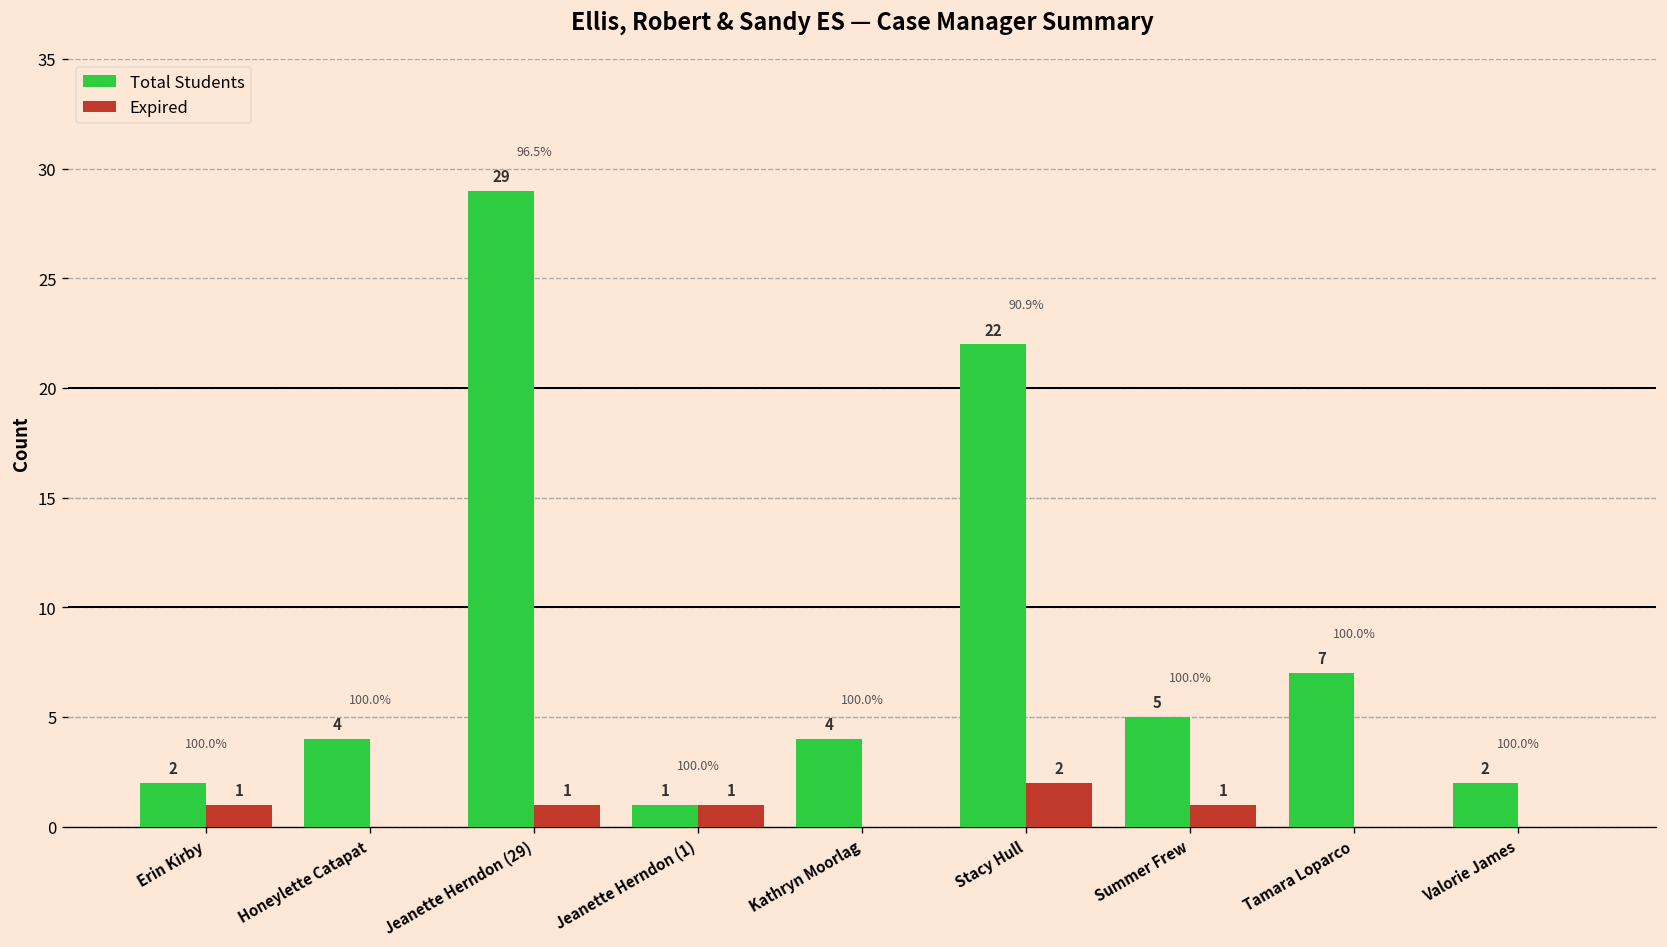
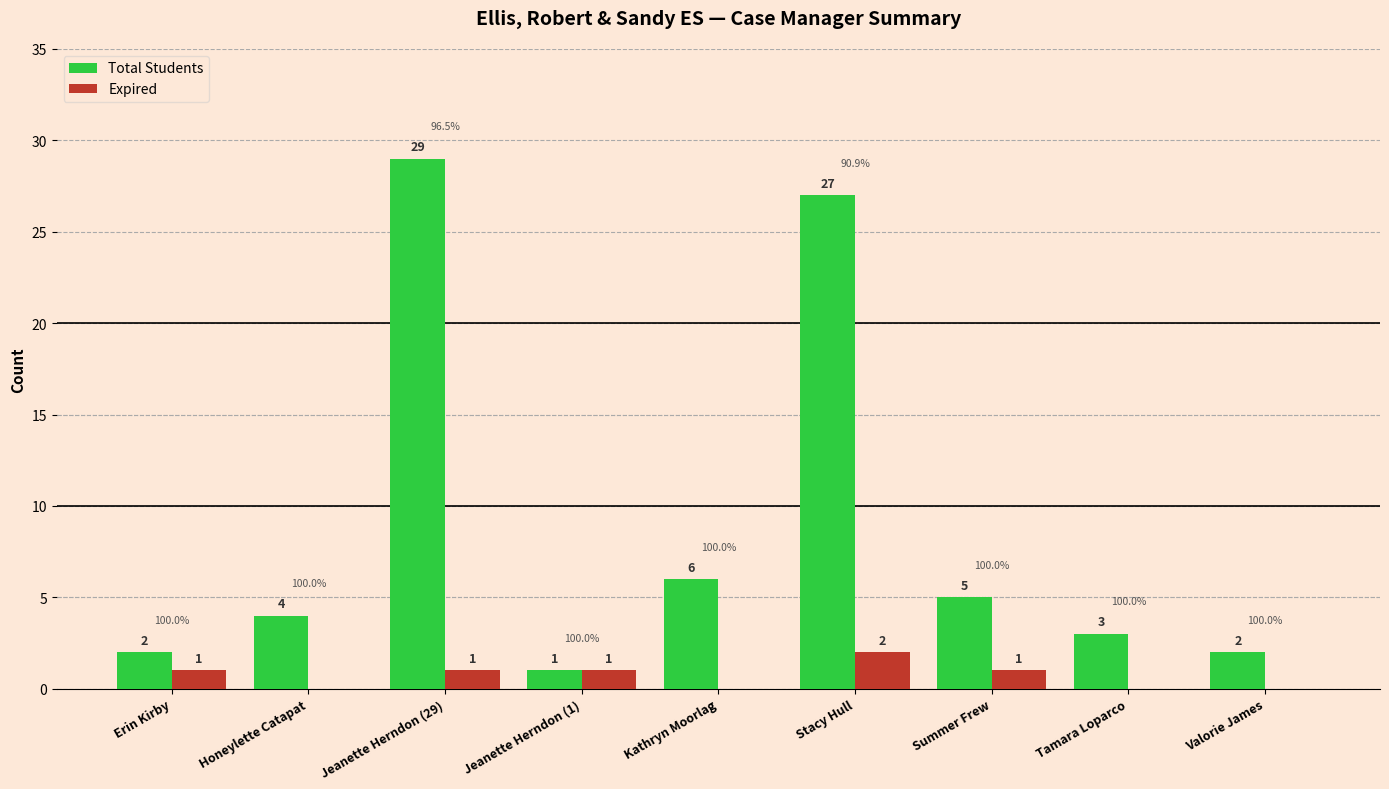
  {
    "Total Students": {
      "Erin Kirby": 2,
      "Honeylette Catapat": 4,
      "Jeanette Herndon (29)": 29,
      "Jeanette Herndon (1)": 1,
-     "Kathryn Moorlag": 4,
-     "Stacy Hull": 22,
+     "Kathryn Moorlag": 6,
+     "Stacy Hull": 27,
      "Summer Frew": 5,
-     "Tamara Loparco": 7,
+     "Tamara Loparco": 3,
      "Valorie James": 2
    },
    "Expired": {
      "Erin Kirby": 1,
      "Jeanette Herndon (29)": 1,
      "Jeanette Herndon (1)": 1,
      "Stacy Hull": 2,
      "Summer Frew": 1
    }
  }
